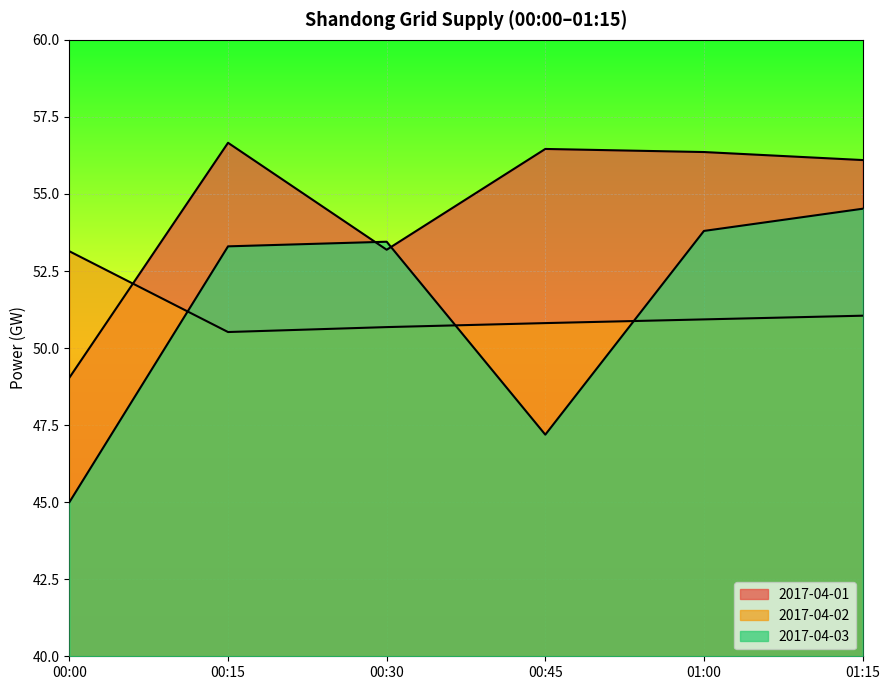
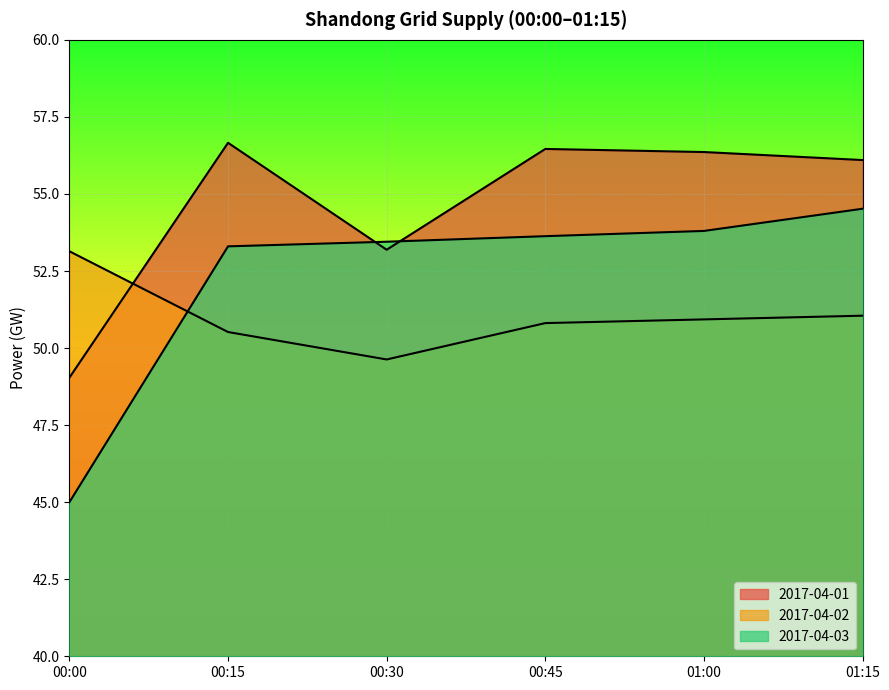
  {
    "2017-04-01": {
      "00:00": 49.0,
      "00:15": 56.7,
      "00:30": 53.2,
      "00:45": 56.5,
      "01:00": 56.4,
      "01:15": 56.1
    },
    "2017-04-02": {
      "00:00": 53.1,
      "00:15": 50.5,
-     "00:30": 50.7,
+     "00:30": 49.6,
      "00:45": 50.8,
      "01:00": 50.9,
      "01:15": 51.1
    },
    "2017-04-03": {
      "00:00": 45.0,
      "00:15": 53.3,
      "00:30": 53.5,
-     "00:45": 47.2,
+     "00:45": 53.6,
      "01:00": 53.8,
      "01:15": 54.5
    }
  }
